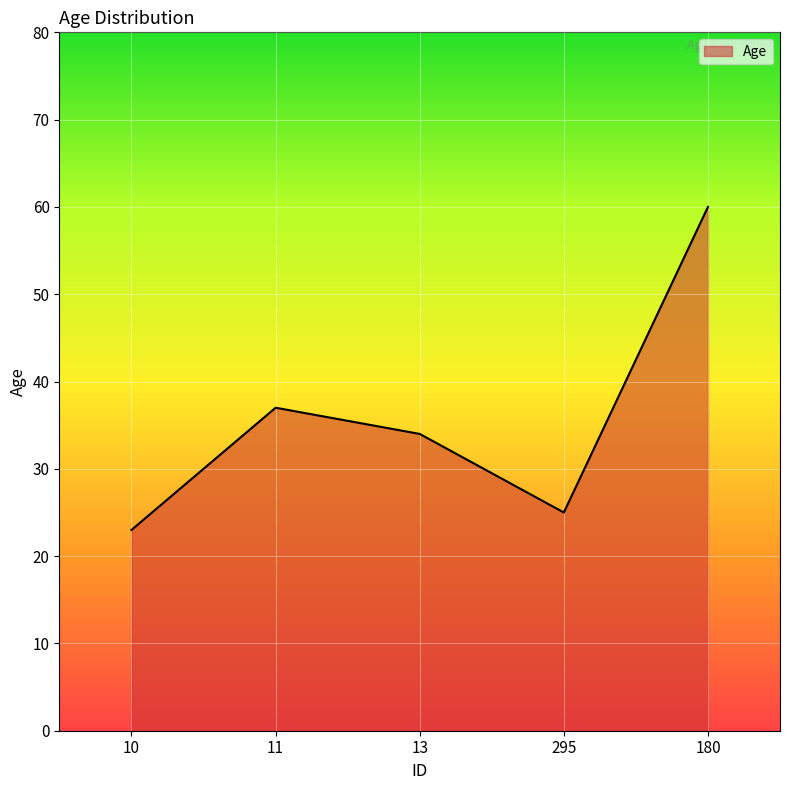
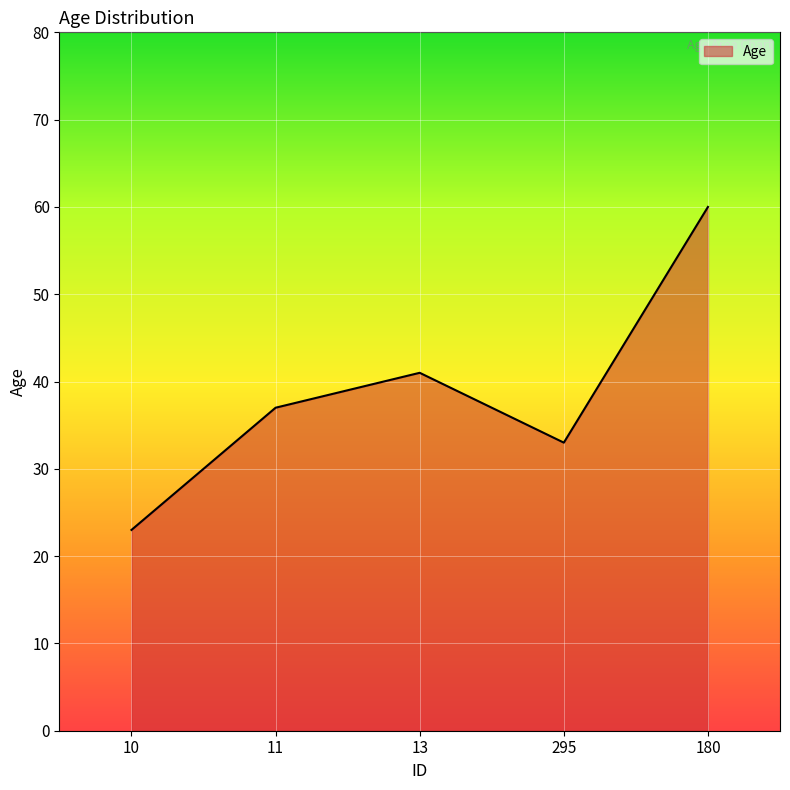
  {
    "10": 23,
    "11": 37,
-   "13": 34,
-   "295": 25,
+   "13": 41,
+   "295": 33,
    "180": 60
  }
